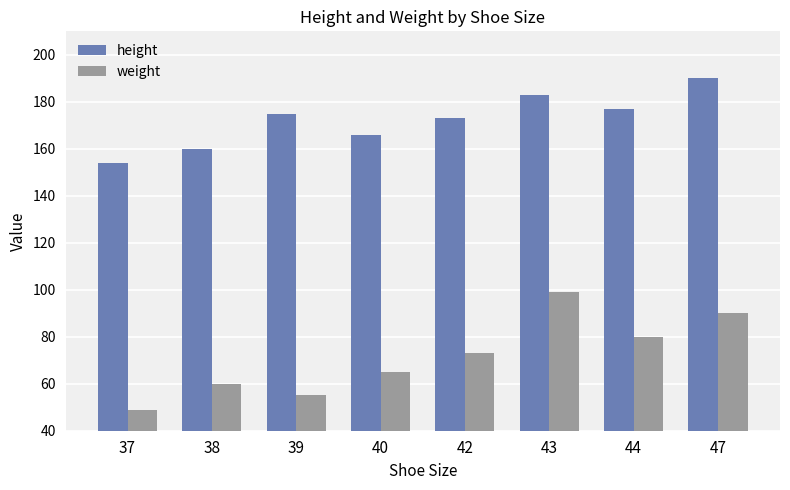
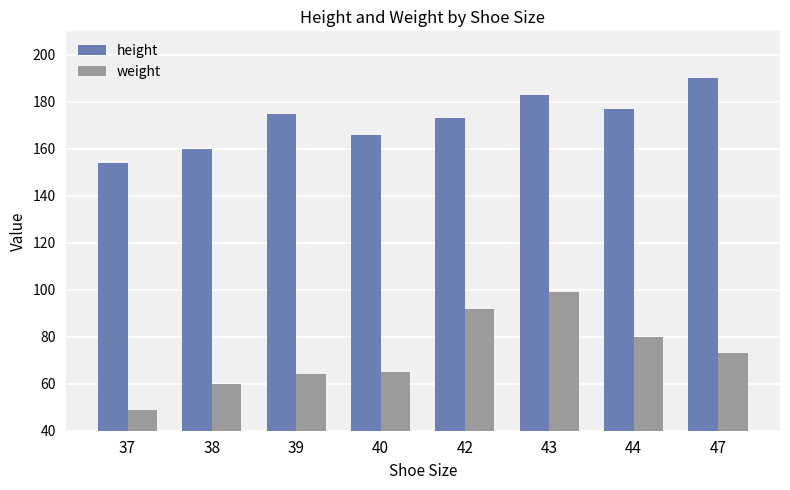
  {
    "height": {
      "37": 154,
      "38": 160,
      "39": 175,
      "40": 166,
      "42": 173,
      "43": 183,
      "44": 177,
      "47": 190
    },
    "weight": {
      "37": 49,
      "38": 60,
-     "39": 55,
+     "39": 64,
      "40": 65,
-     "42": 73,
+     "42": 92,
      "43": 99,
      "44": 80,
-     "47": 90
+     "47": 73
    }
  }
